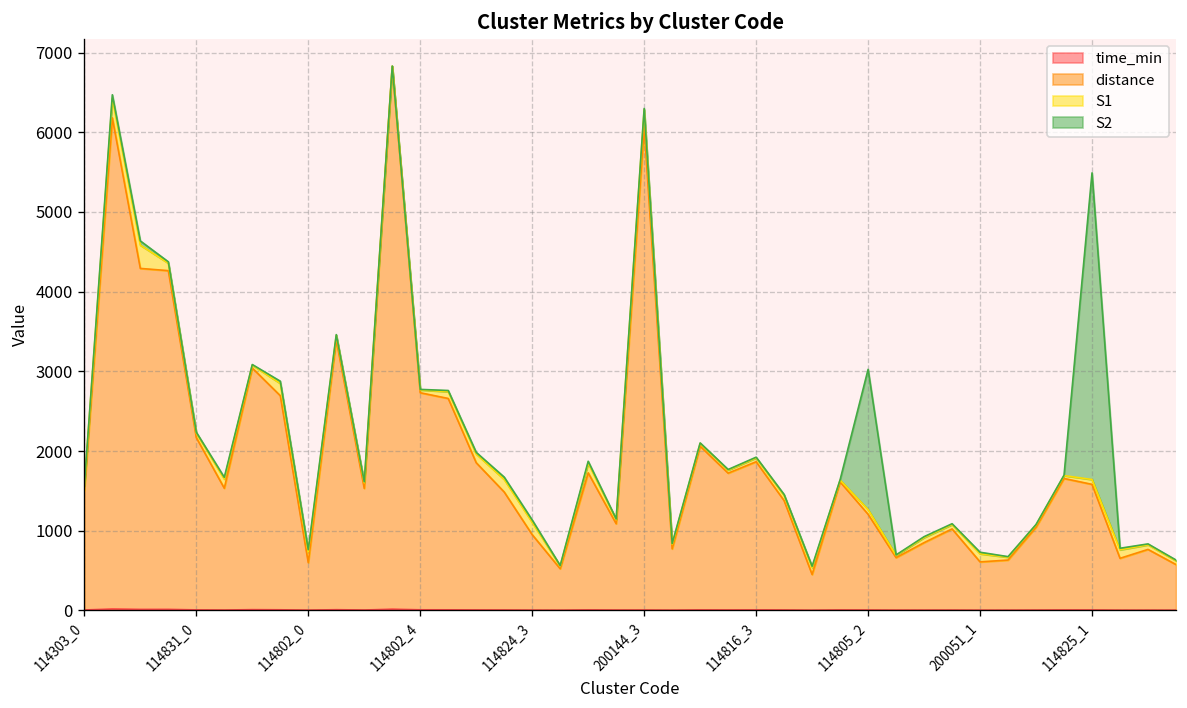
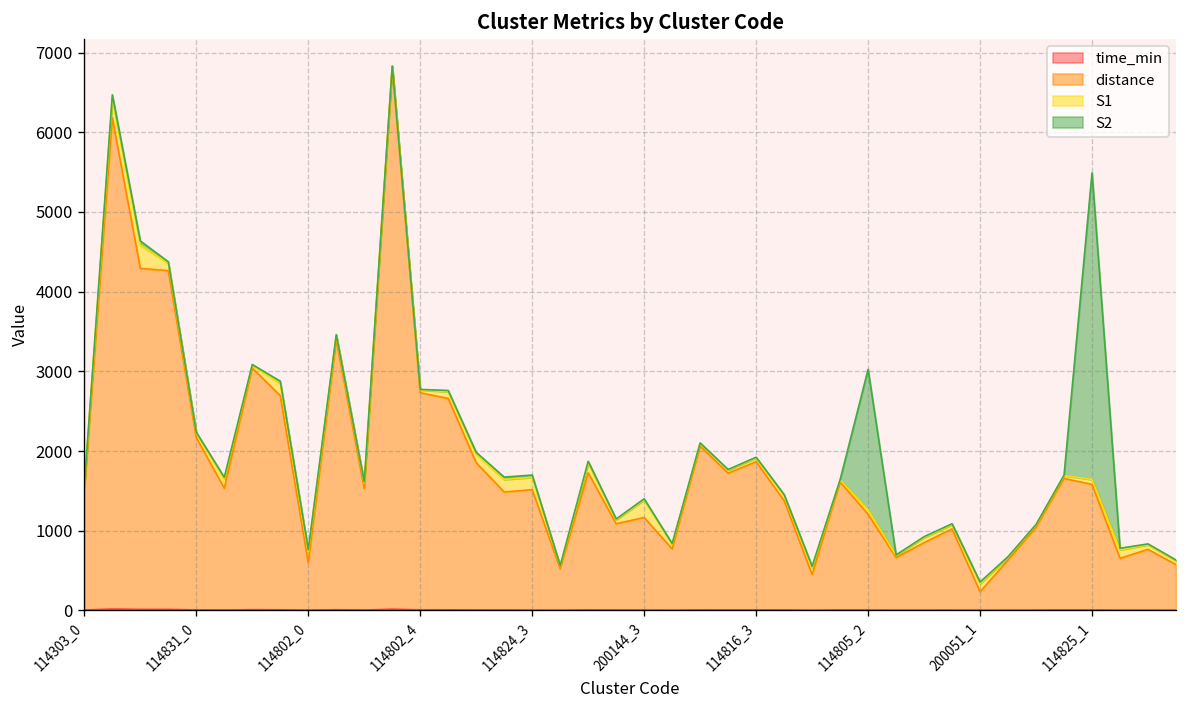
  {
    "time_min": {
      "114303_0": 0,
      "114831_0": 0,
      "114802_0": 0,
      "114802_4": 0,
      "114824_3": 0,
      "200144_3": 0,
      "114816_3": 0,
      "114805_2": 0,
      "200051_1": 0,
      "114825_1": 0
    },
    "distance": {
      "114303_0": 1500,
      "114831_0": 2200,
      "114802_0": 600,
-     "114824_3": 900,
-     "200144_3": 6100,
+     "114824_3": 1500,
+     "200144_3": 1200,
      "114816_3": 1900,
      "114805_2": 1200,
-     "200051_1": 600,
+     "200051_1": 200,
      "114825_1": 1600
    },
    "S1": {
      "114805_2": 100,
      "114825_1": 100
    },
    "S2": {
      "114805_2": 1800,
      "114825_1": 3800
    }
  }
